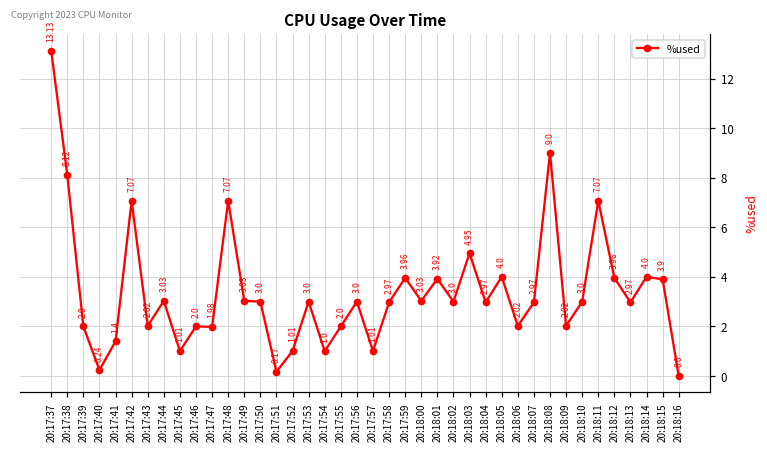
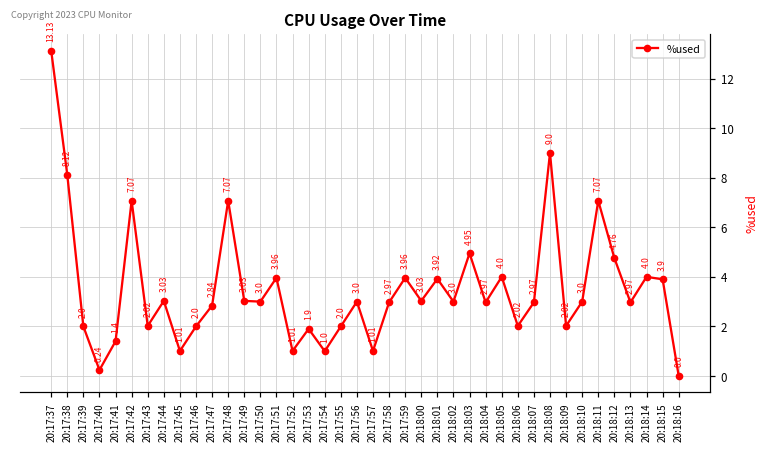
  {
    "20:17:37": 13.13,
    "20:17:38": 8.12,
    "20:17:39": 2.0,
    "20:17:40": 0.24,
    "20:17:41": 1.4,
    "20:17:42": 7.07,
    "20:17:43": 2.02,
    "20:17:44": 3.03,
    "20:17:45": 1.01,
    "20:17:46": 2.0,
-   "20:17:47": 1.98,
+   "20:17:47": 2.84,
    "20:17:48": 7.07,
    "20:17:49": 3.03,
    "20:17:50": 3.0,
-   "20:17:51": 0.17,
+   "20:17:51": 3.96,
    "20:17:52": 1.01,
-   "20:17:53": 3.0,
+   "20:17:53": 1.9,
    "20:17:54": 1.0,
    "20:17:55": 2.0,
    "20:17:56": 3.0,
    "20:17:57": 1.01,
    "20:17:58": 2.97,
    "20:17:59": 3.96,
    "20:18:00": 3.03,
    "20:18:01": 3.92,
    "20:18:02": 3.0,
    "20:18:03": 4.95,
    "20:18:04": 2.97,
    "20:18:05": 4.0,
    "20:18:06": 2.02,
    "20:18:07": 2.97,
    "20:18:08": 9.0,
    "20:18:09": 2.02,
    "20:18:10": 3.0,
    "20:18:11": 7.07,
-   "20:18:12": 3.96,
+   "20:18:12": 4.76,
    "20:18:13": 2.97,
    "20:18:14": 4.0,
    "20:18:15": 3.9,
    "20:18:16": 0.0
  }
